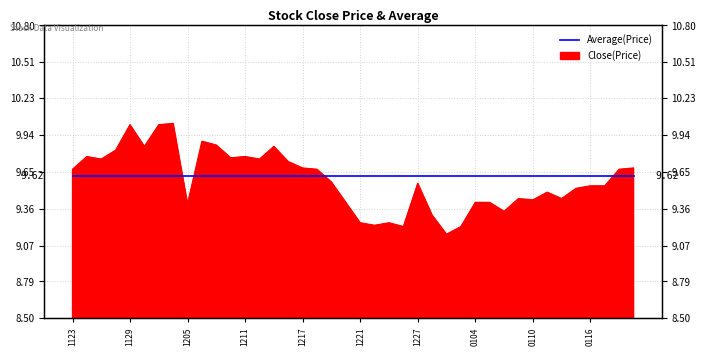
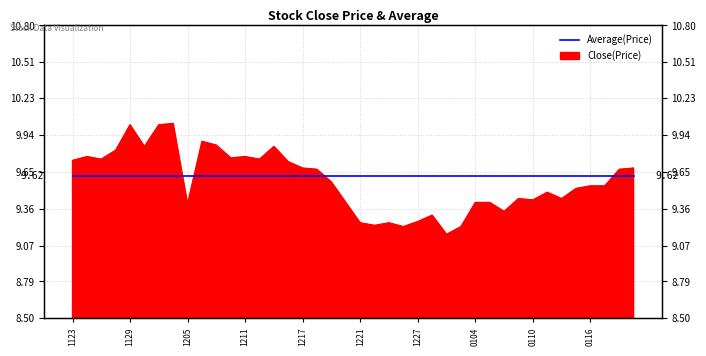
  {
    "Close(Price)": {
-     "1123": 9.67,
+     "1123": 9.74,
      "1129": 10.02,
      "1205": 9.40,
      "1211": 9.77,
      "1217": 9.68,
      "1221": 9.25,
-     "1227": 9.56,
+     "1227": 9.26,
      "0104": 9.41,
      "0110": 9.43,
      "0116": 9.54
    },
    "Average(Price)": {
      "1123": 9.62,
      "1129": 9.62,
      "1205": 9.62,
      "1211": 9.62,
      "1217": 9.62,
      "1221": 9.62,
      "1227": 9.62,
      "0104": 9.62,
      "0110": 9.62,
      "0116": 9.62
    }
  }
